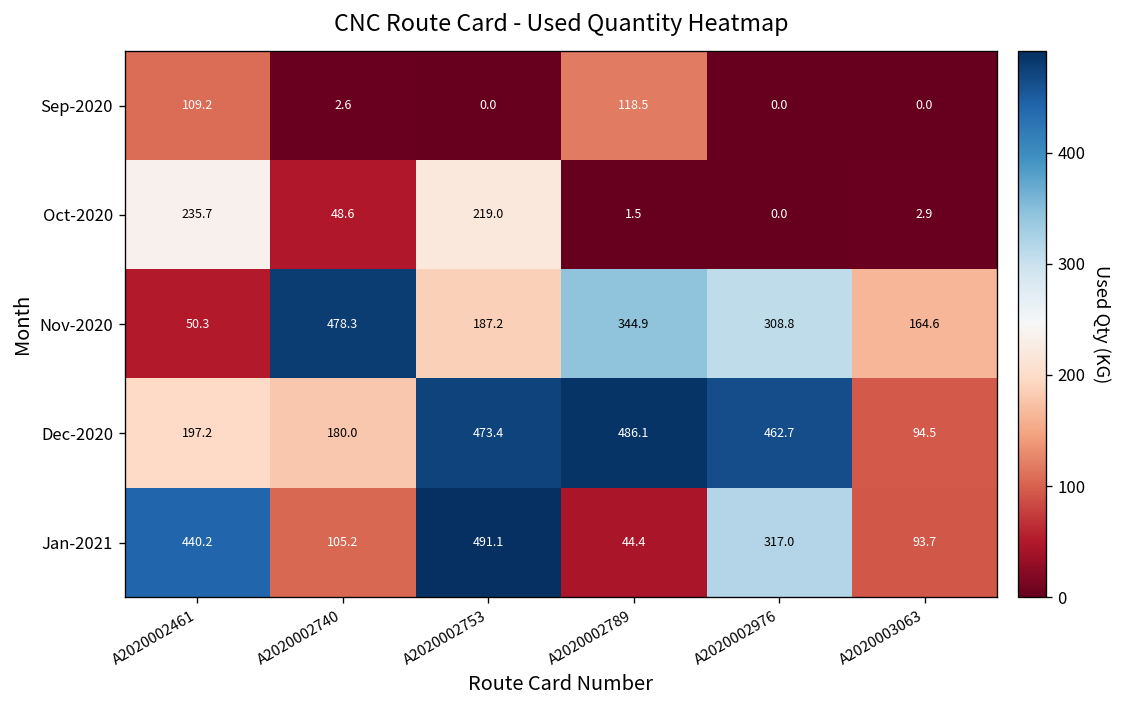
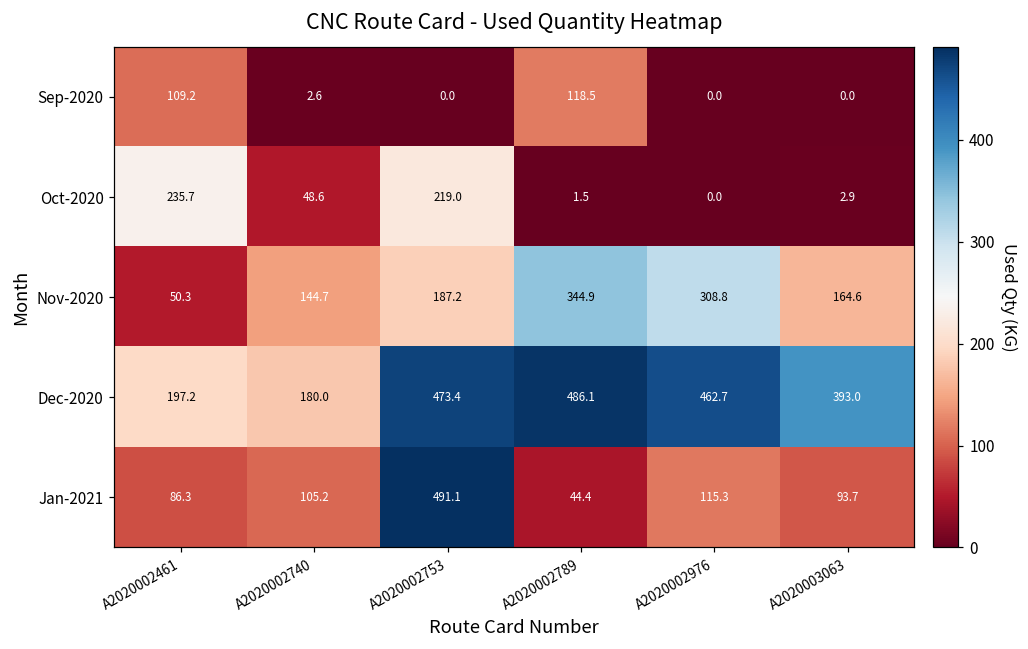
  {
    "Sep-2020": {
      "A2020002461": 109.2,
      "A2020002740": 2.6,
      "A2020002753": 0.0,
      "A2020002789": 118.5,
      "A2020002976": 0.0,
      "A2020003063": 0.0
    },
    "Oct-2020": {
      "A2020002461": 235.7,
      "A2020002740": 48.6,
      "A2020002753": 219.0,
      "A2020002789": 1.5,
      "A2020002976": 0.0,
      "A2020003063": 2.9
    },
    "Nov-2020": {
      "A2020002461": 50.3,
-     "A2020002740": 478.3,
+     "A2020002740": 144.7,
      "A2020002753": 187.2,
      "A2020002789": 344.9,
      "A2020002976": 308.8,
      "A2020003063": 164.6
    },
    "Dec-2020": {
      "A2020002461": 197.2,
      "A2020002740": 180.0,
      "A2020002753": 473.4,
      "A2020002789": 486.1,
      "A2020002976": 462.7,
-     "A2020003063": 94.5
+     "A2020003063": 393.0
    },
    "Jan-2021": {
-     "A2020002461": 440.2,
+     "A2020002461": 86.3,
      "A2020002740": 105.2,
      "A2020002753": 491.1,
      "A2020002789": 44.4,
-     "A2020002976": 317.0,
+     "A2020002976": 115.3,
      "A2020003063": 93.7
    }
  }
